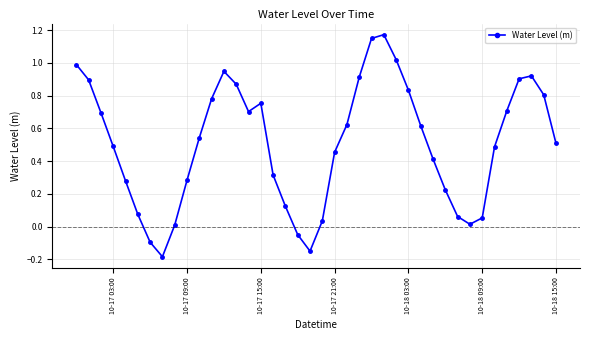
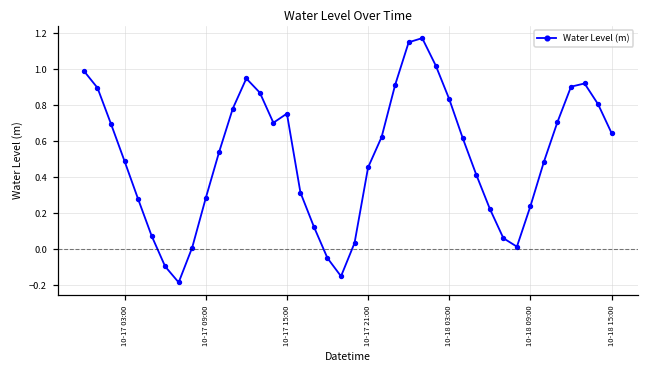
  {
    "10-17 03:00": 0.49,
    "10-17 09:00": 0.28,
    "10-17 15:00": 0.75,
    "10-17 21:00": 0.45,
    "10-18 03:00": 0.83,
-   "10-18 09:00": 0.05,
-   "10-18 15:00": 0.51
+   "10-18 09:00": 0.24,
+   "10-18 15:00": 0.64
  }
